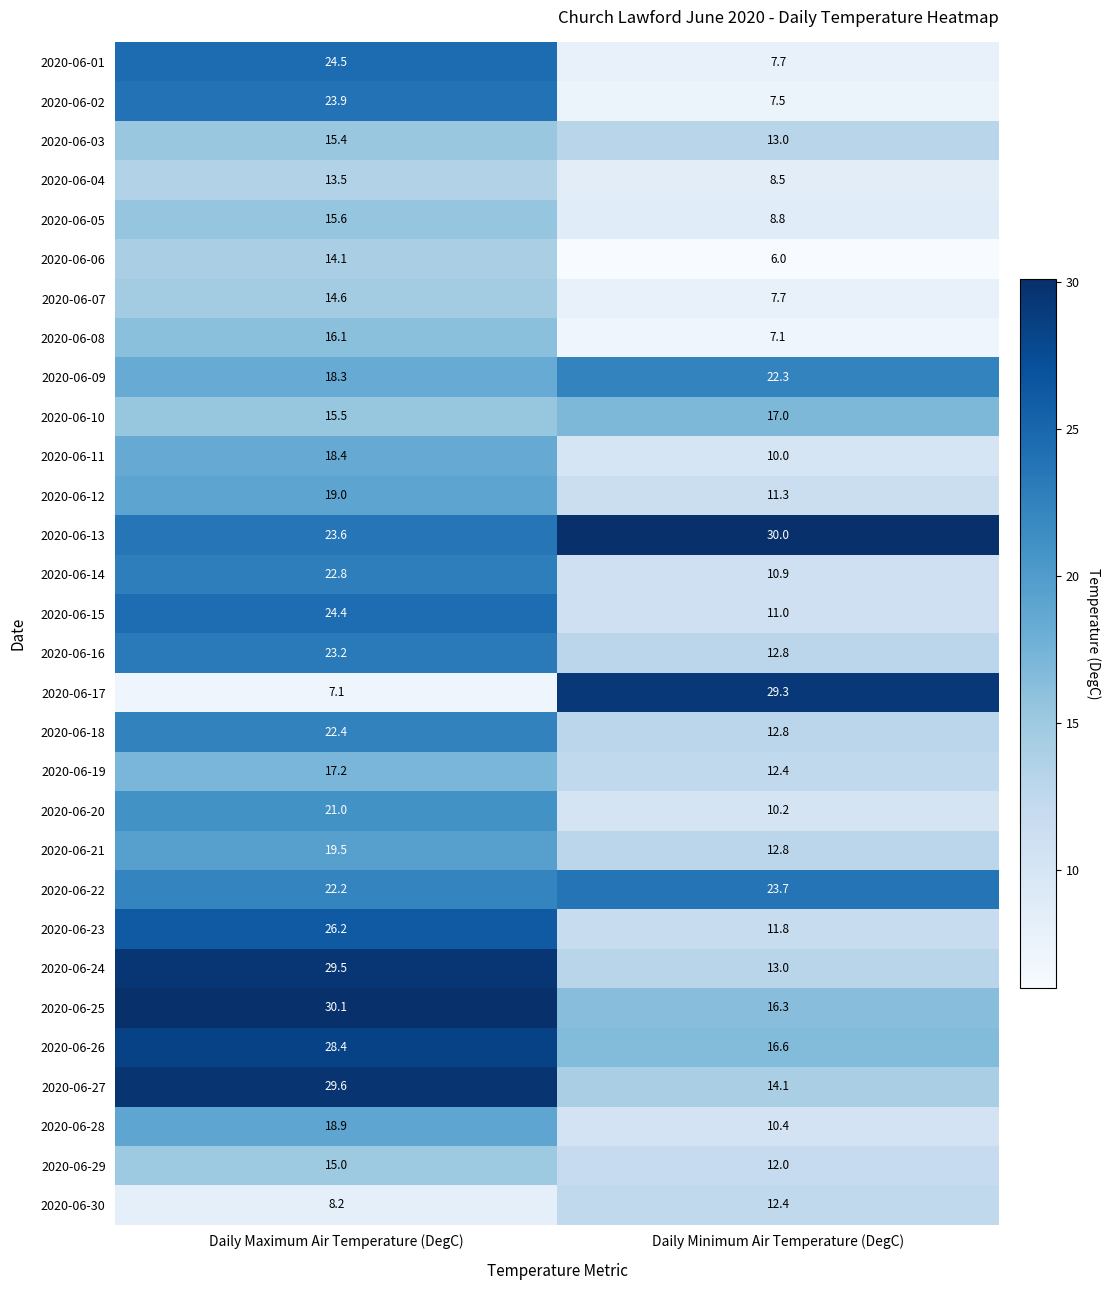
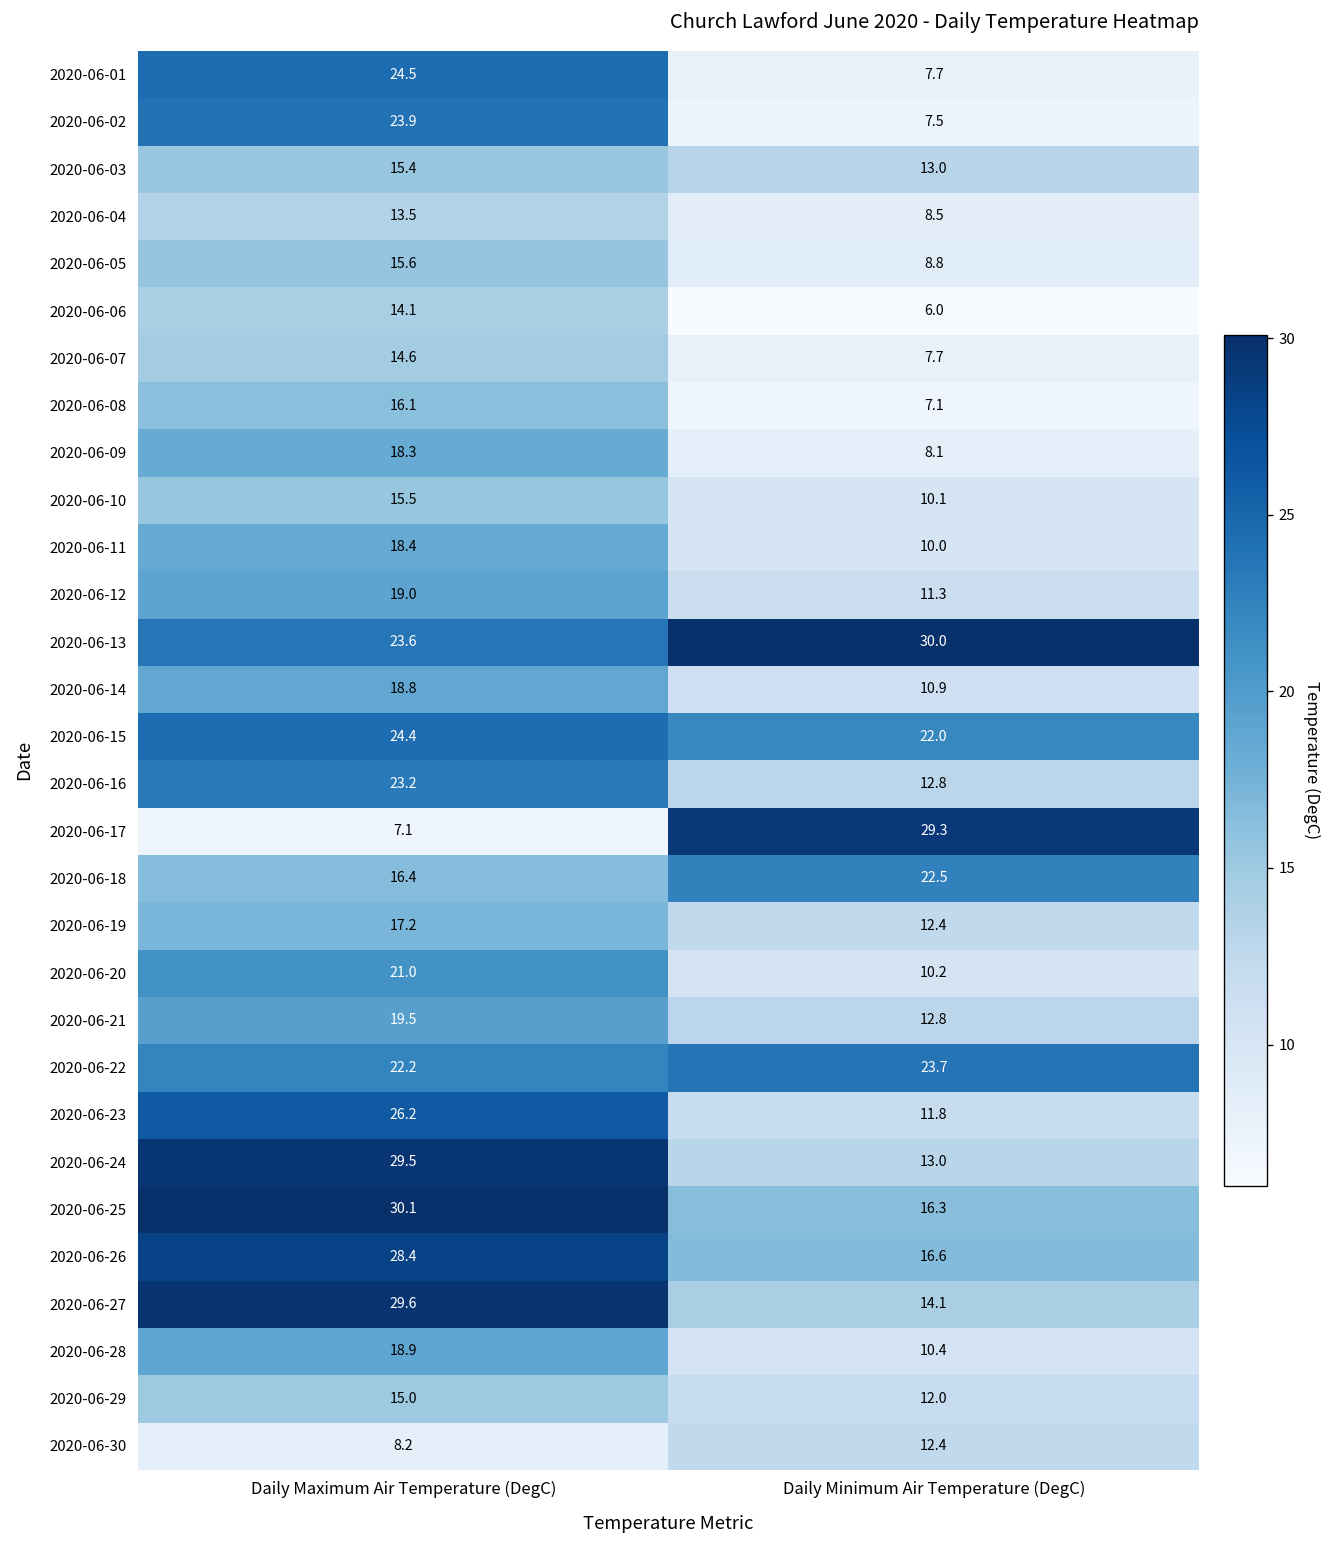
  {
    "2020-06-01": {
      "Daily Maximum Air Temperature (DegC)": 24.5,
      "Daily Minimum Air Temperature (DegC)": 7.7
    },
    "2020-06-02": {
      "Daily Maximum Air Temperature (DegC)": 23.9,
      "Daily Minimum Air Temperature (DegC)": 7.5
    },
    "2020-06-03": {
      "Daily Maximum Air Temperature (DegC)": 15.4,
      "Daily Minimum Air Temperature (DegC)": 13.0
    },
    "2020-06-04": {
      "Daily Maximum Air Temperature (DegC)": 13.5,
      "Daily Minimum Air Temperature (DegC)": 8.5
    },
    "2020-06-05": {
      "Daily Maximum Air Temperature (DegC)": 15.6,
      "Daily Minimum Air Temperature (DegC)": 8.8
    },
    "2020-06-06": {
      "Daily Maximum Air Temperature (DegC)": 14.1,
      "Daily Minimum Air Temperature (DegC)": 6.0
    },
    "2020-06-07": {
      "Daily Maximum Air Temperature (DegC)": 14.6,
      "Daily Minimum Air Temperature (DegC)": 7.7
    },
    "2020-06-08": {
      "Daily Maximum Air Temperature (DegC)": 16.1,
      "Daily Minimum Air Temperature (DegC)": 7.1
    },
    "2020-06-09": {
      "Daily Maximum Air Temperature (DegC)": 18.3,
-     "Daily Minimum Air Temperature (DegC)": 22.3
+     "Daily Minimum Air Temperature (DegC)": 8.1
    },
    "2020-06-10": {
      "Daily Maximum Air Temperature (DegC)": 15.5,
-     "Daily Minimum Air Temperature (DegC)": 17.0
+     "Daily Minimum Air Temperature (DegC)": 10.1
    },
    "2020-06-11": {
      "Daily Maximum Air Temperature (DegC)": 18.4,
      "Daily Minimum Air Temperature (DegC)": 10.0
    },
    "2020-06-12": {
      "Daily Maximum Air Temperature (DegC)": 19.0,
      "Daily Minimum Air Temperature (DegC)": 11.3
    },
    "2020-06-13": {
      "Daily Maximum Air Temperature (DegC)": 23.6,
      "Daily Minimum Air Temperature (DegC)": 30.0
    },
    "2020-06-14": {
-     "Daily Maximum Air Temperature (DegC)": 22.8,
+     "Daily Maximum Air Temperature (DegC)": 18.8,
      "Daily Minimum Air Temperature (DegC)": 10.9
    },
    "2020-06-15": {
      "Daily Maximum Air Temperature (DegC)": 24.4,
-     "Daily Minimum Air Temperature (DegC)": 11.0
+     "Daily Minimum Air Temperature (DegC)": 22.0
    },
    "2020-06-16": {
      "Daily Maximum Air Temperature (DegC)": 23.2,
      "Daily Minimum Air Temperature (DegC)": 12.8
    },
    "2020-06-17": {
      "Daily Maximum Air Temperature (DegC)": 7.1,
      "Daily Minimum Air Temperature (DegC)": 29.3
    },
    "2020-06-18": {
-     "Daily Maximum Air Temperature (DegC)": 22.4,
-     "Daily Minimum Air Temperature (DegC)": 12.8
+     "Daily Maximum Air Temperature (DegC)": 16.4,
+     "Daily Minimum Air Temperature (DegC)": 22.5
    },
    "2020-06-19": {
      "Daily Maximum Air Temperature (DegC)": 17.2,
      "Daily Minimum Air Temperature (DegC)": 12.4
    },
    "2020-06-20": {
      "Daily Maximum Air Temperature (DegC)": 21.0,
      "Daily Minimum Air Temperature (DegC)": 10.2
    },
    "2020-06-21": {
      "Daily Maximum Air Temperature (DegC)": 19.5,
      "Daily Minimum Air Temperature (DegC)": 12.8
    },
    "2020-06-22": {
      "Daily Maximum Air Temperature (DegC)": 22.2,
      "Daily Minimum Air Temperature (DegC)": 23.7
    },
    "2020-06-23": {
      "Daily Maximum Air Temperature (DegC)": 26.2,
      "Daily Minimum Air Temperature (DegC)": 11.8
    },
    "2020-06-24": {
      "Daily Maximum Air Temperature (DegC)": 29.5,
      "Daily Minimum Air Temperature (DegC)": 13.0
    },
    "2020-06-25": {
      "Daily Maximum Air Temperature (DegC)": 30.1,
      "Daily Minimum Air Temperature (DegC)": 16.3
    },
    "2020-06-26": {
      "Daily Maximum Air Temperature (DegC)": 28.4,
      "Daily Minimum Air Temperature (DegC)": 16.6
    },
    "2020-06-27": {
      "Daily Maximum Air Temperature (DegC)": 29.6,
      "Daily Minimum Air Temperature (DegC)": 14.1
    },
    "2020-06-28": {
      "Daily Maximum Air Temperature (DegC)": 18.9,
      "Daily Minimum Air Temperature (DegC)": 10.4
    },
    "2020-06-29": {
      "Daily Maximum Air Temperature (DegC)": 15.0,
      "Daily Minimum Air Temperature (DegC)": 12.0
    },
    "2020-06-30": {
      "Daily Maximum Air Temperature (DegC)": 8.2,
      "Daily Minimum Air Temperature (DegC)": 12.4
    }
  }
